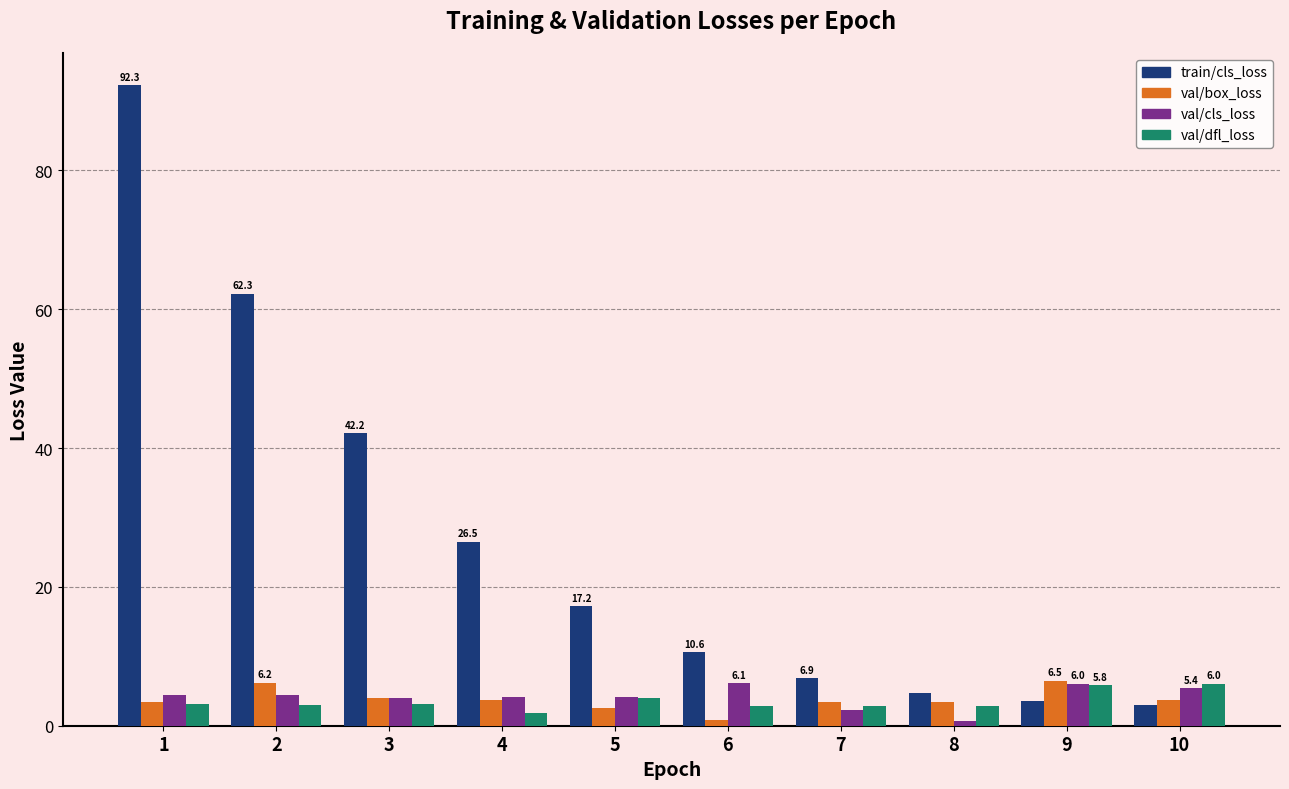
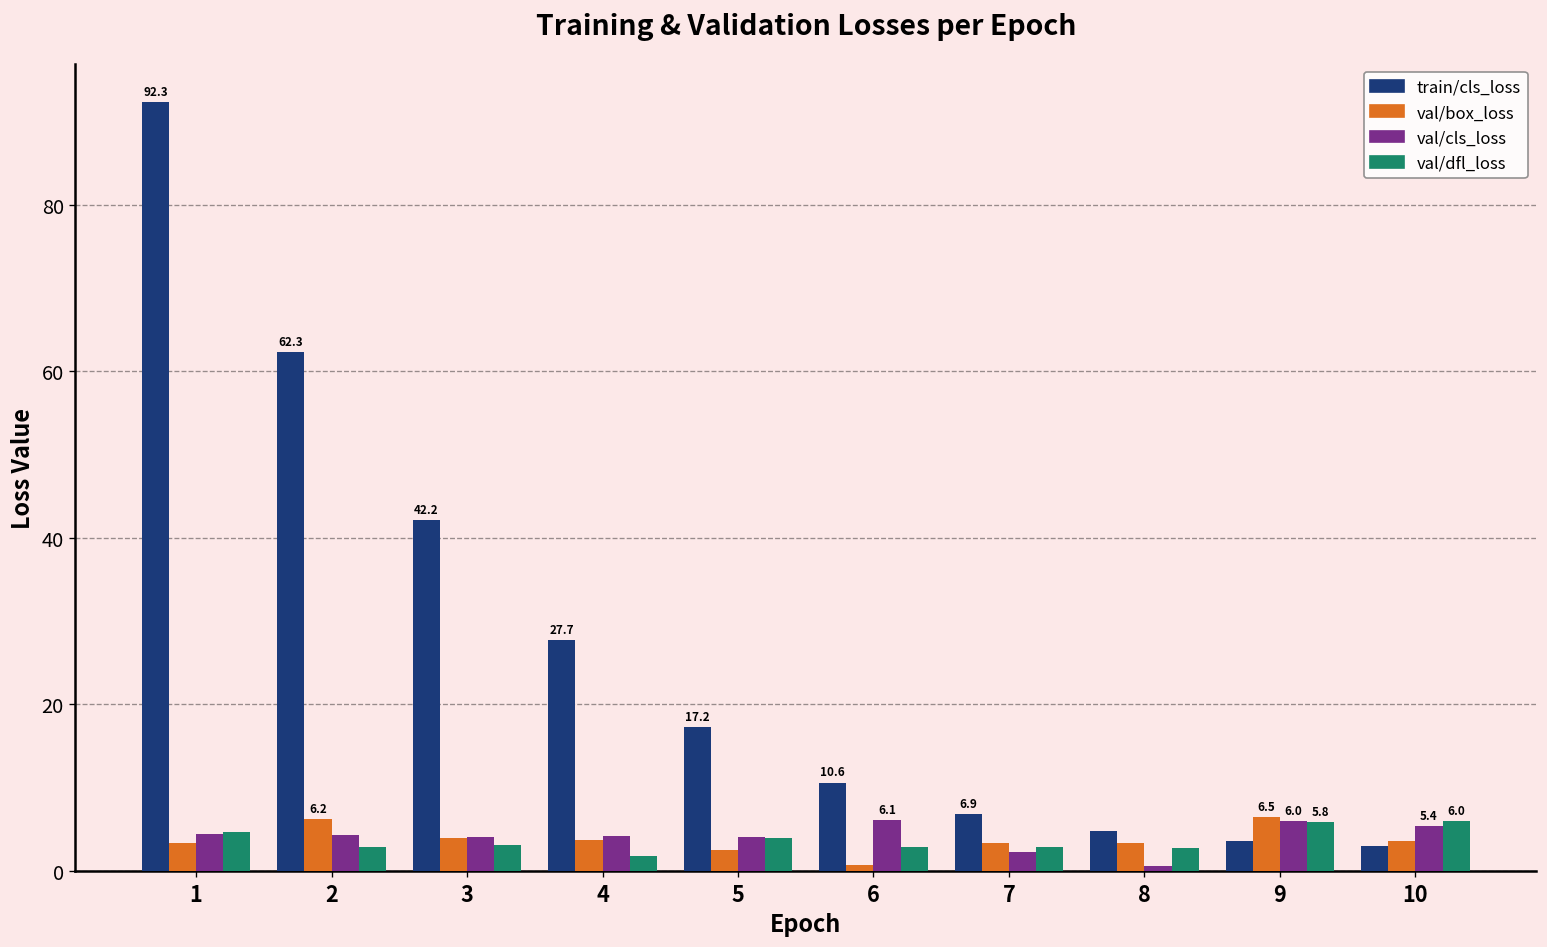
  {
    "train/cls_loss": {
      "1": 92.3,
      "2": 62.3,
      "3": 42.2,
-     "4": 26.5,
+     "4": 27.7,
      "5": 17.2,
      "6": 10.6,
      "7": 6.9
    },
    "val/box_loss": {
      "2": 6.2,
      "9": 6.5
    },
    "val/cls_loss": {
      "6": 6.1,
      "9": 6.0,
      "10": 5.4
    },
    "val/dfl_loss": {
-     "1": 3,
+     "1": 5,
      "2": 3,
      "3": 3,
      "4": 2,
      "5": 4,
      "6": 3,
      "7": 3,
      "8": 3
    }
  }
